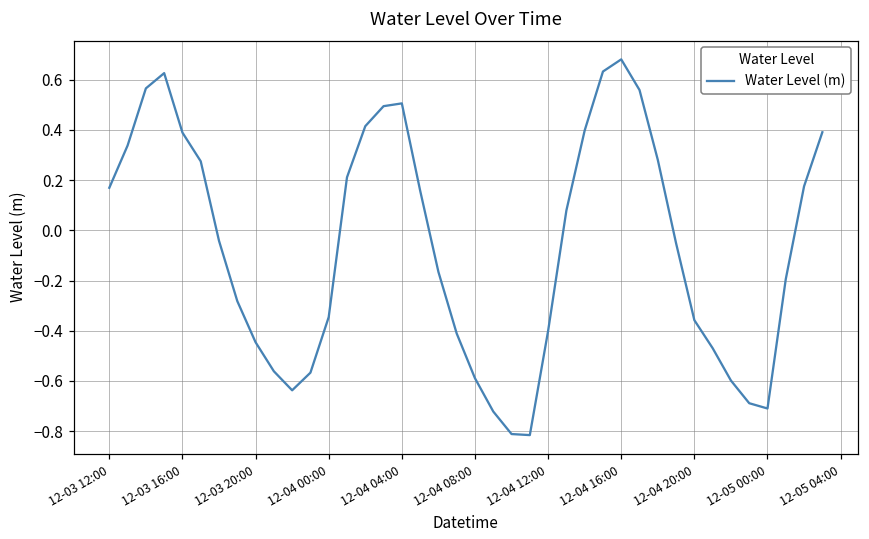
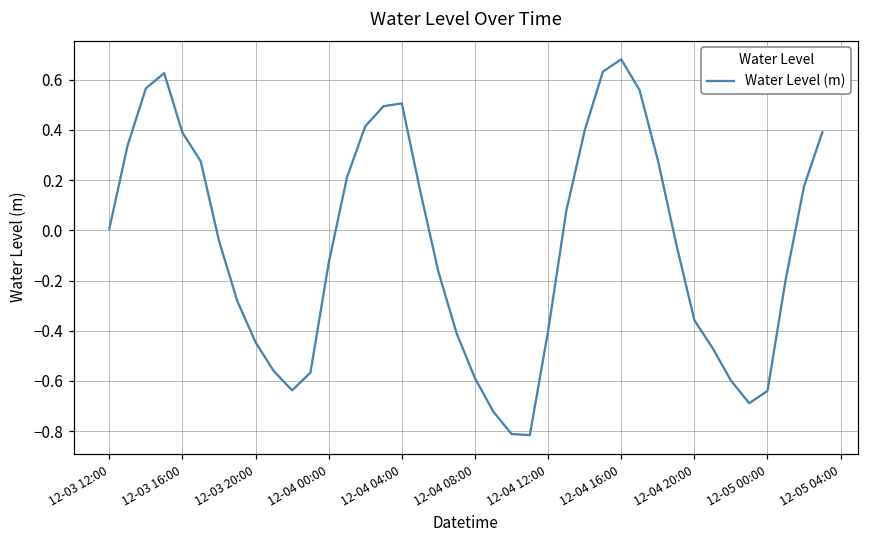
  {
-   "12-03 12:00": 0.17,
+   "12-03 12:00": 0.01,
    "12-03 16:00": 0.39,
    "12-03 20:00": -0.45,
-   "12-04 00:00": -0.35,
+   "12-04 00:00": -0.13,
    "12-04 04:00": 0.51,
    "12-04 08:00": -0.59,
    "12-04 12:00": -0.40,
    "12-04 16:00": 0.68,
    "12-04 20:00": -0.36,
-   "12-05 00:00": -0.71
+   "12-05 00:00": -0.64
  }
